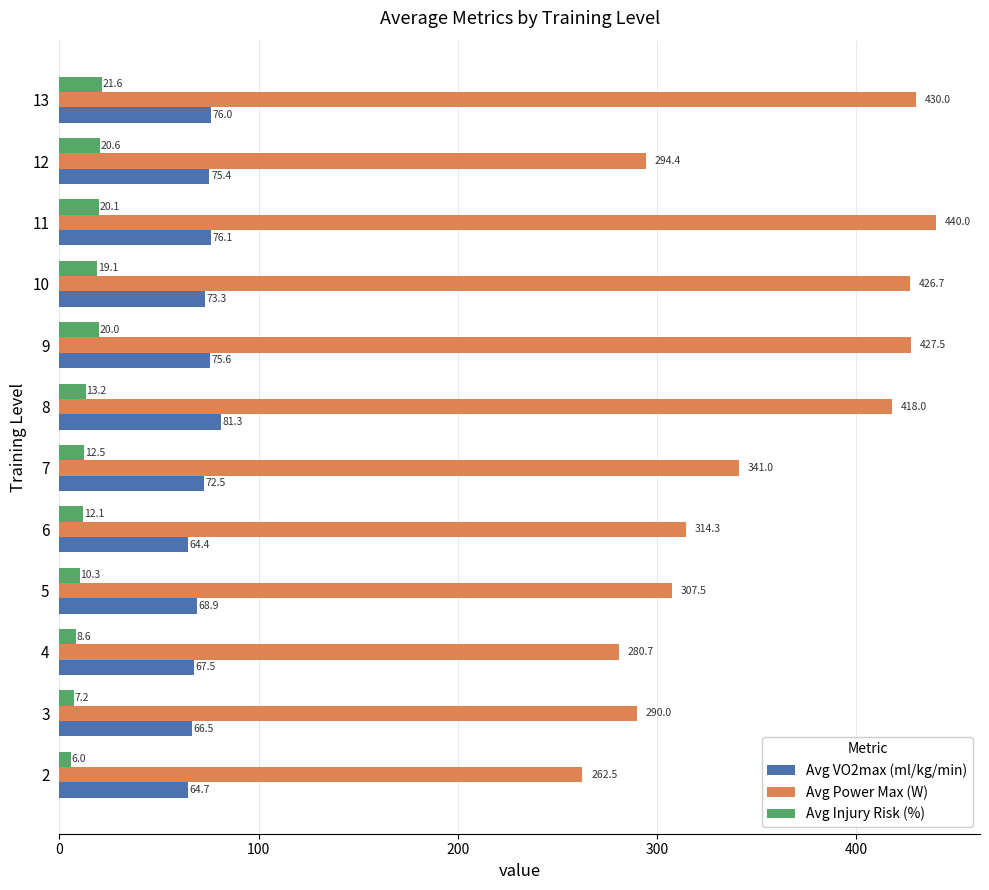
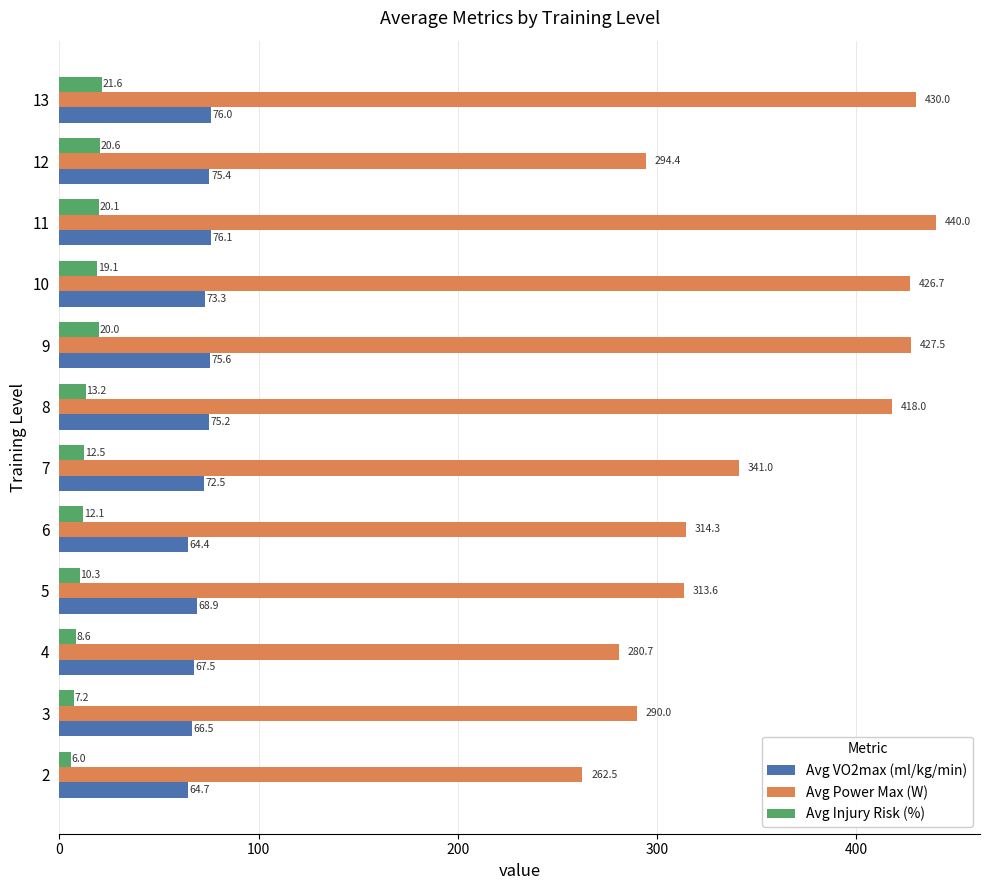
  {
    "Avg VO2max (ml/kg/min)": {
      "13": 76.0,
      "12": 75.4,
      "11": 76.1,
      "10": 73.3,
      "9": 75.6,
-     "8": 81.3,
+     "8": 75.2,
      "7": 72.5,
      "6": 64.4,
      "5": 68.9,
      "4": 67.5,
      "3": 66.5,
      "2": 64.7
    },
    "Avg Power Max (W)": {
      "13": 430.0,
      "12": 294.4,
      "11": 440.0,
      "10": 426.7,
      "9": 427.5,
      "8": 418.0,
      "7": 341.0,
      "6": 314.3,
-     "5": 307.5,
+     "5": 313.6,
      "4": 280.7,
      "3": 290.0,
      "2": 262.5
    },
    "Avg Injury Risk (%)": {
      "13": 21.6,
      "12": 20.6,
      "11": 20.1,
      "10": 19.1,
      "9": 20.0,
      "8": 13.2,
      "7": 12.5,
      "6": 12.1,
      "5": 10.3,
      "4": 8.6,
      "3": 7.2,
      "2": 6.0
    }
  }
